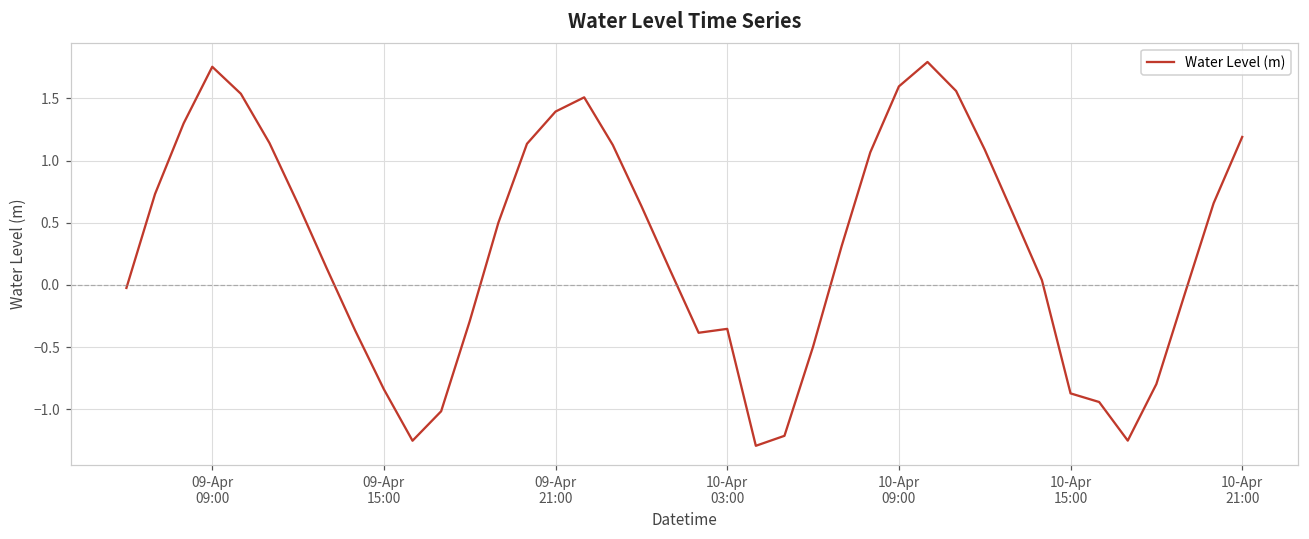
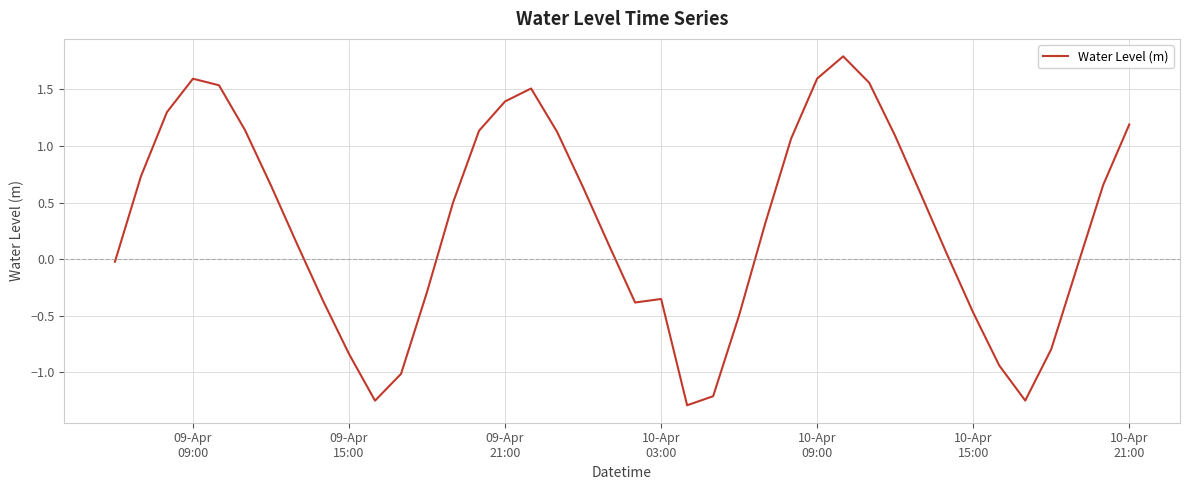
  {
-   "09-Apr 09:00": 1.75,
+   "09-Apr 09:00": 1.59,
    "09-Apr 15:00": -0.84,
    "09-Apr 21:00": 1.39,
    "10-Apr 03:00": -0.35,
    "10-Apr 09:00": 1.60,
-   "10-Apr 15:00": -0.87,
+   "10-Apr 15:00": -0.47,
    "10-Apr 21:00": 1.19
  }
